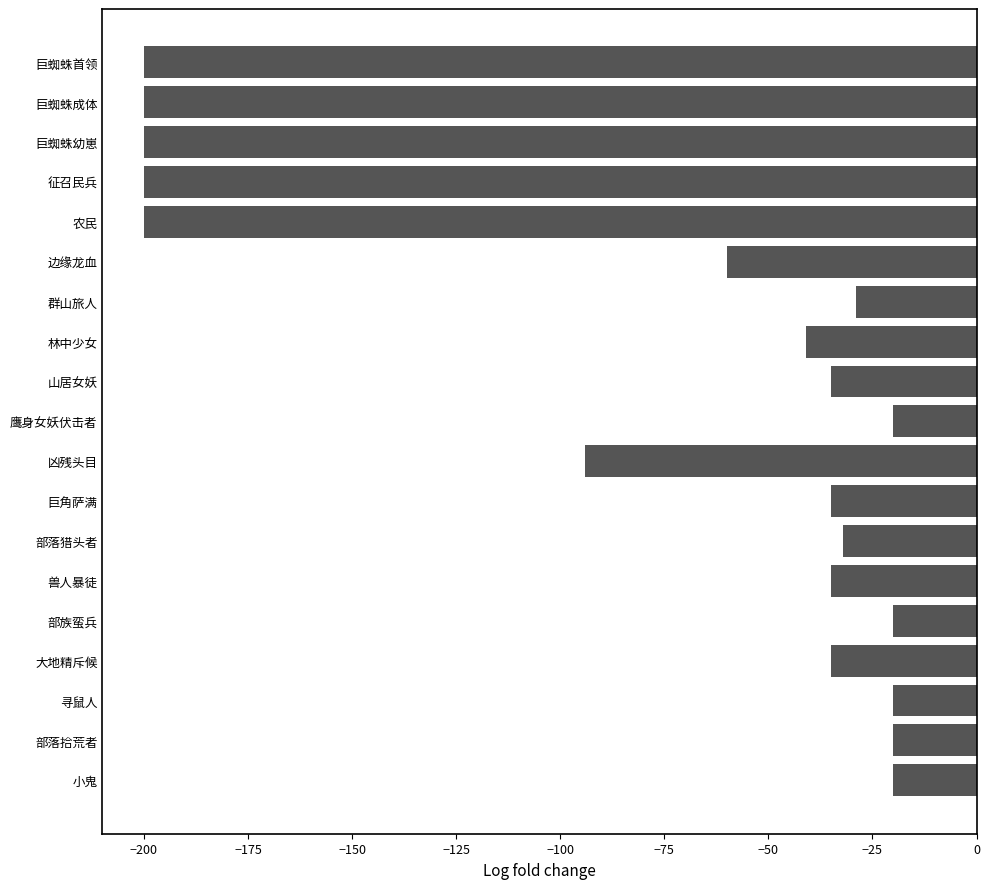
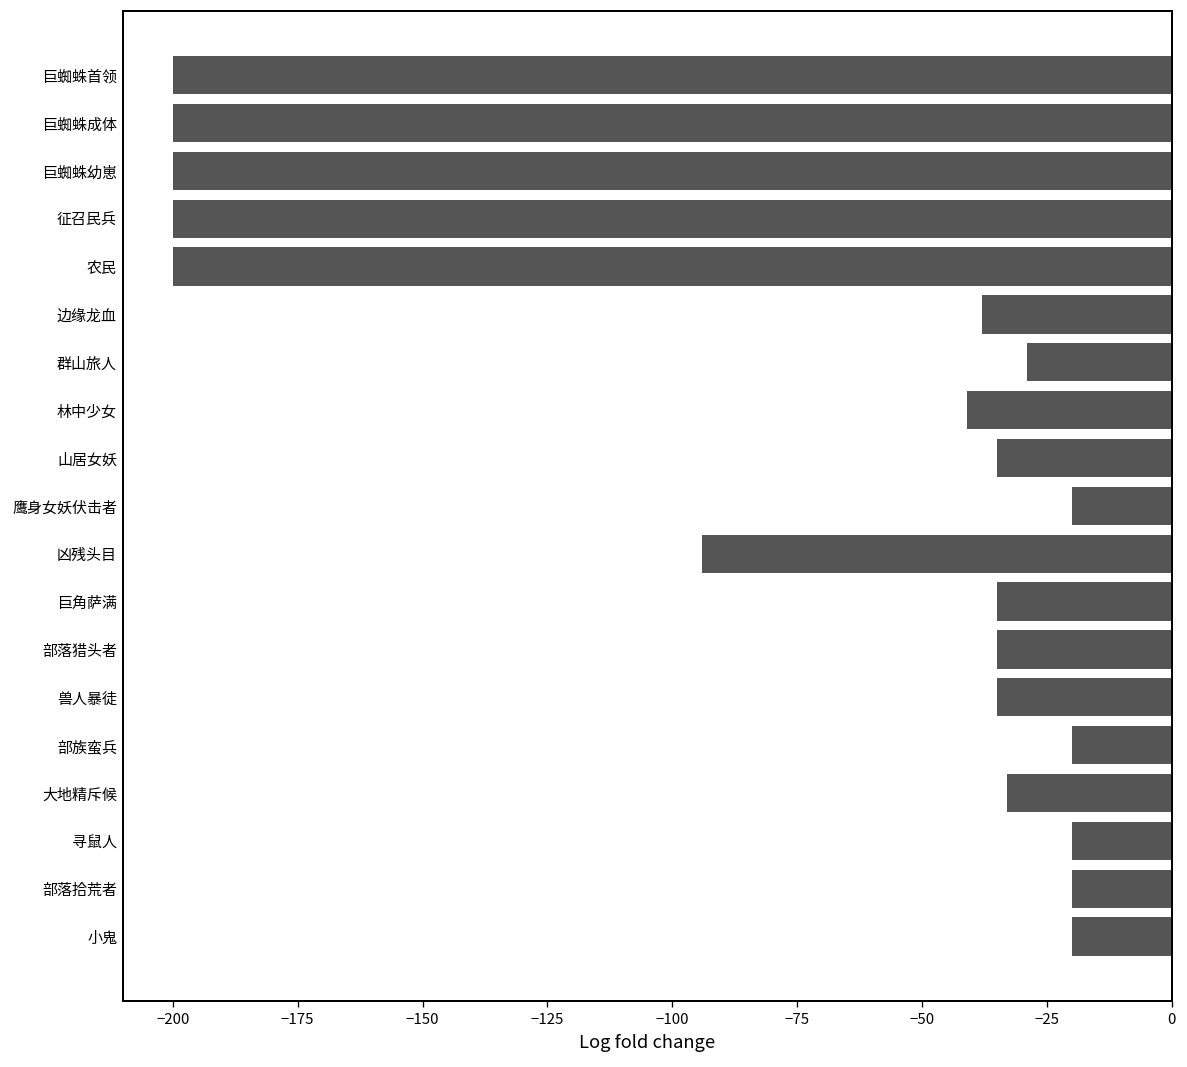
  {
    "巨蜘蛛首领": -200,
    "巨蜘蛛成体": -200,
    "巨蜘蛛幼崽": -200,
    "征召民兵": -200,
    "农民": -200,
-   "边缘龙血": -60,
+   "边缘龙血": -38,
    "群山旅人": -29,
    "林中少女": -41,
    "山居女妖": -35,
    "鹰身女妖伏击者": -20,
    "凶残头目": -94,
    "巨角萨满": -35,
-   "部落猎头者": -32,
+   "部落猎头者": -35,
    "兽人暴徒": -35,
    "部族蛮兵": -20,
-   "大地精斥候": -35,
+   "大地精斥候": -33,
    "寻鼠人": -20,
    "部落拾荒者": -20,
    "小鬼": -20
  }
